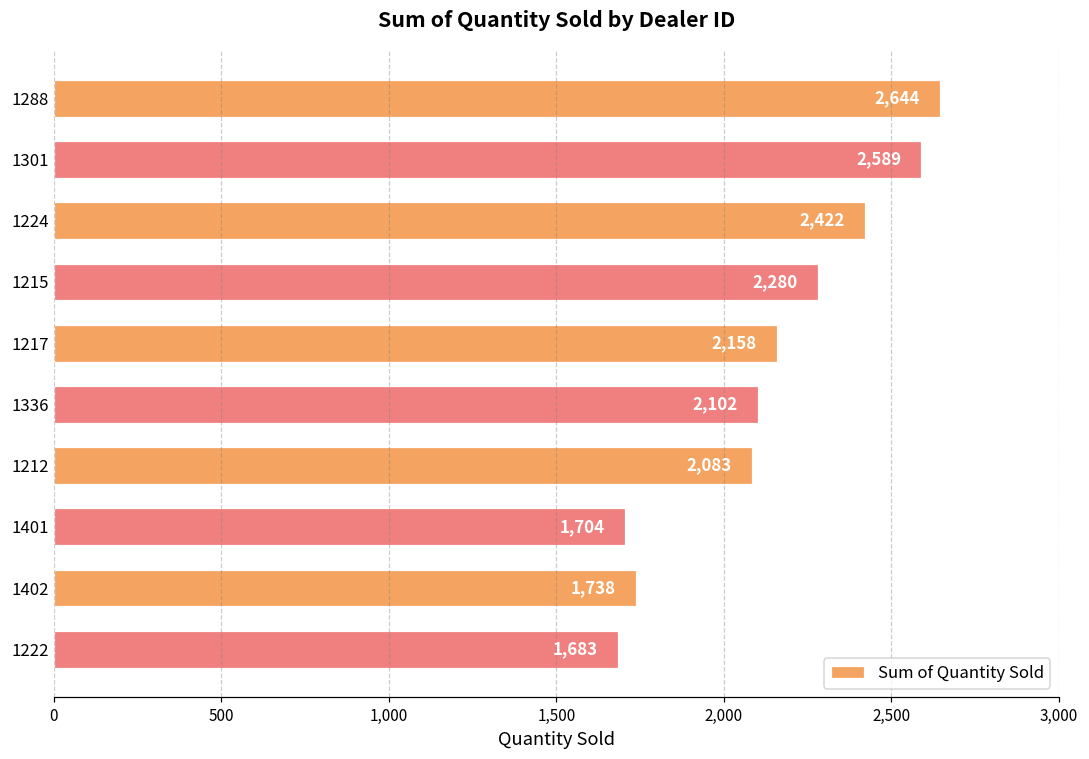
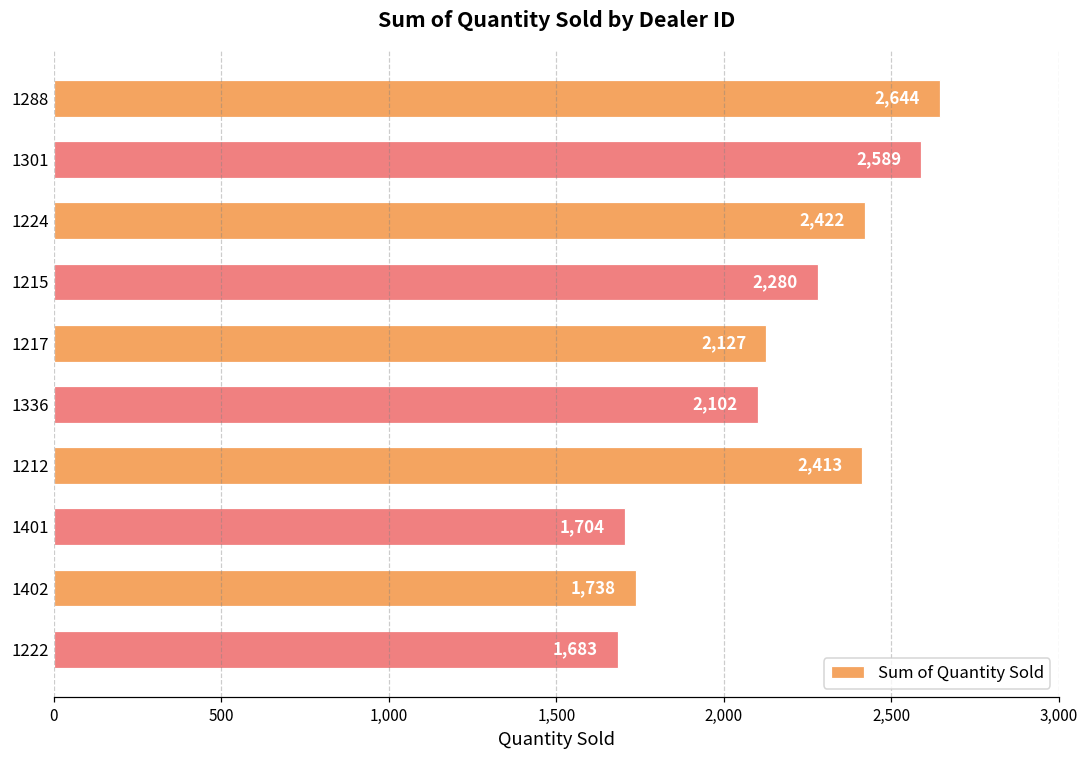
  {
    "1288": "2,644",
    "1301": "2,589",
    "1224": "2,422",
    "1215": "2,280",
-   "1217": "2,158",
+   "1217": "2,127",
    "1336": "2,102",
-   "1212": "2,083",
+   "1212": "2,413",
    "1401": "1,704",
    "1402": "1,738",
    "1222": "1,683"
  }
